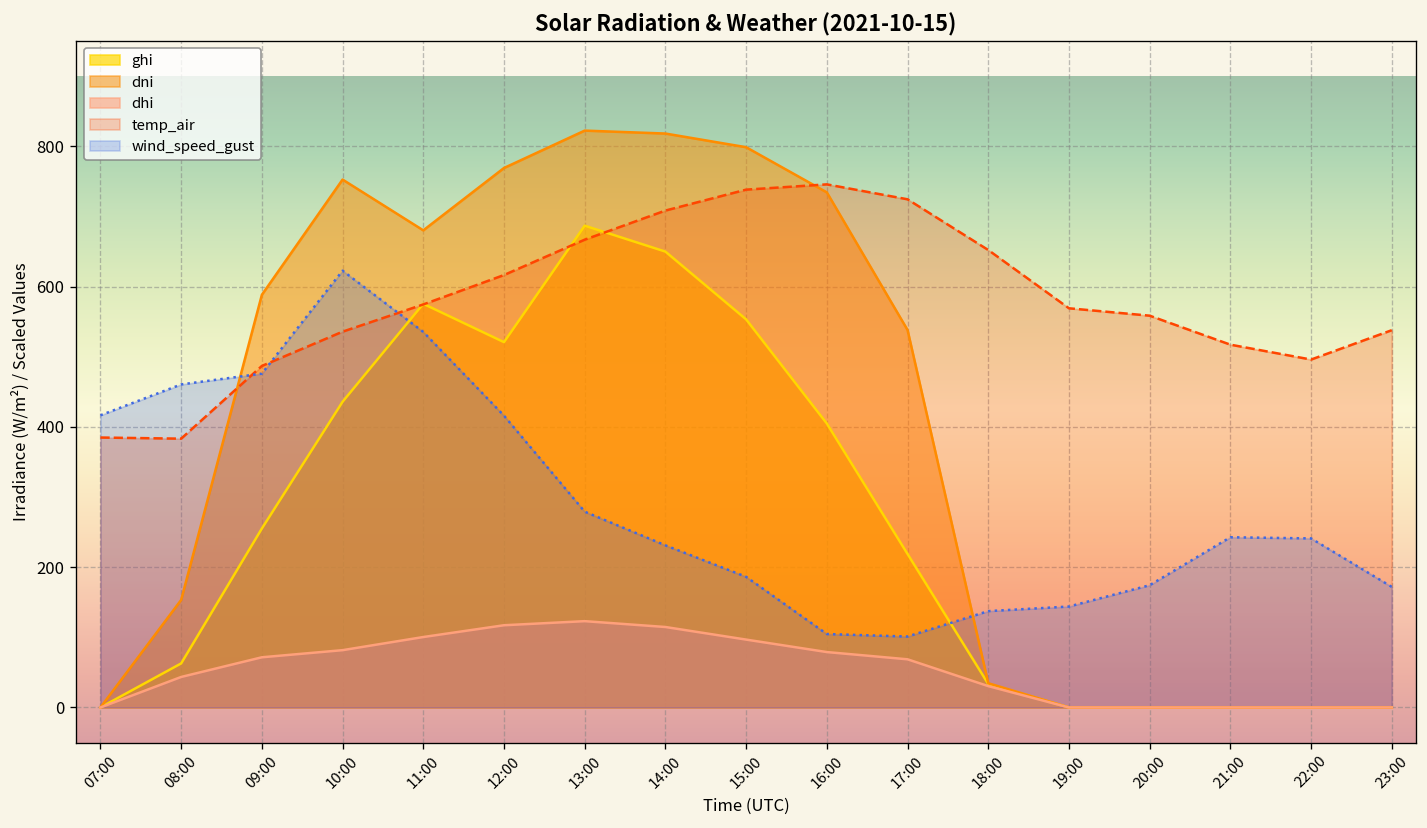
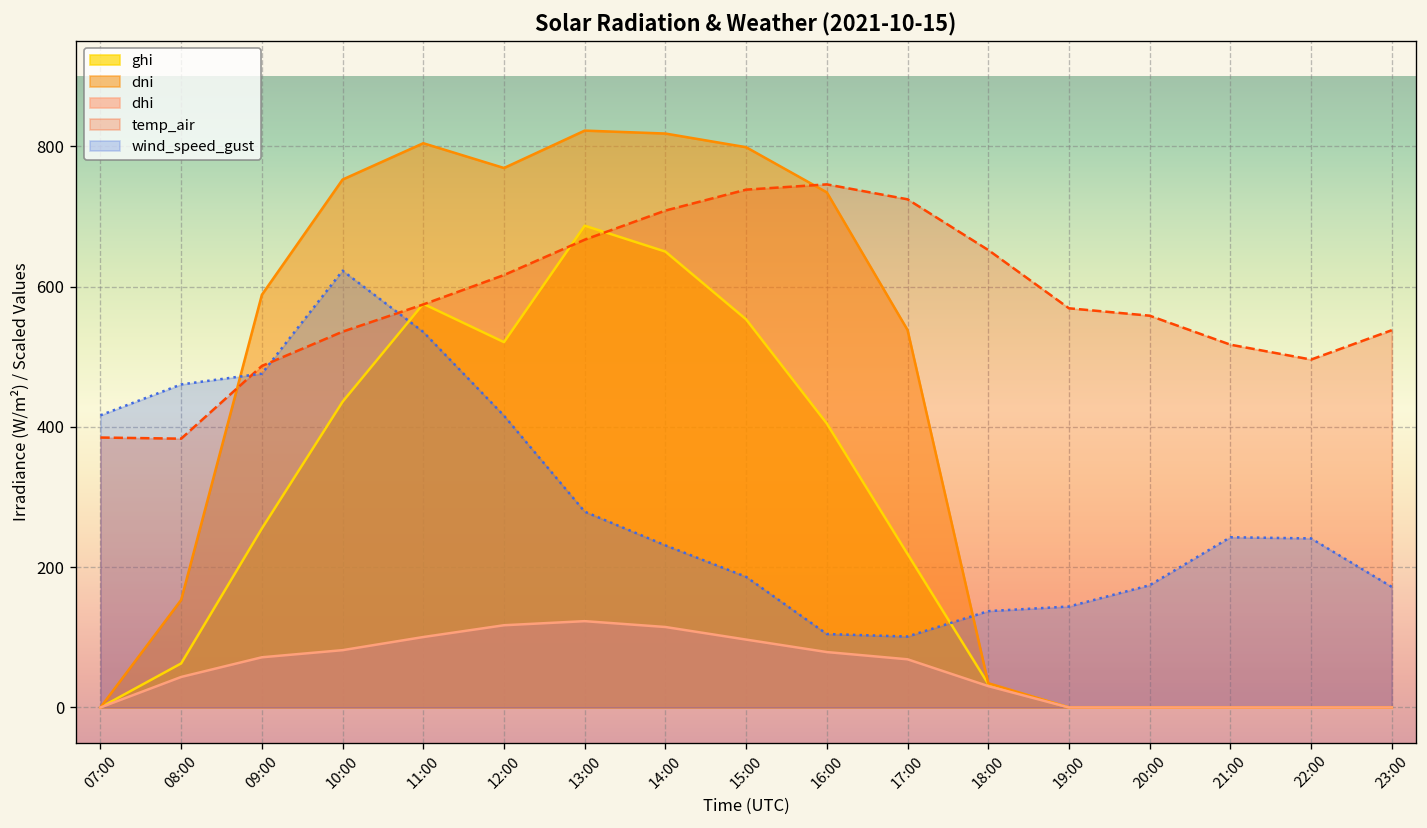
  {
    "ghi": {
      "08:00": 60,
      "09:00": 260,
      "10:00": 440,
      "12:00": 520,
      "13:00": 690,
      "14:00": 650,
      "15:00": 550,
      "16:00": 400,
      "17:00": 220
    },
    "dni": {
      "08:00": 150,
      "09:00": 590,
      "10:00": 750,
-     "11:00": 680,
+     "11:00": 800,
      "12:00": 770,
      "13:00": 820,
      "14:00": 820,
      "15:00": 800,
      "16:00": 730,
      "17:00": 540
    },
    "wind_speed_gust": {
      "07:00": 420,
      "08:00": 460,
      "09:00": 480,
      "10:00": 620,
      "11:00": 540,
      "12:00": 420,
      "13:00": 280,
      "14:00": 230,
      "15:00": 190,
      "16:00": 100,
      "17:00": 100,
      "18:00": 140,
      "19:00": 140,
      "20:00": 170,
      "21:00": 240,
      "22:00": 240,
      "23:00": 170
    }
  }
